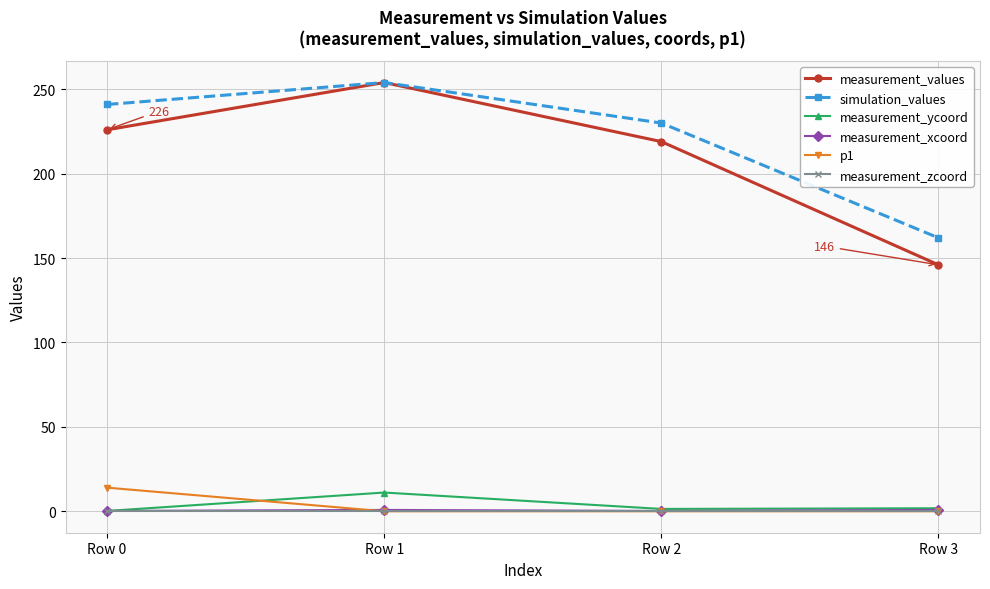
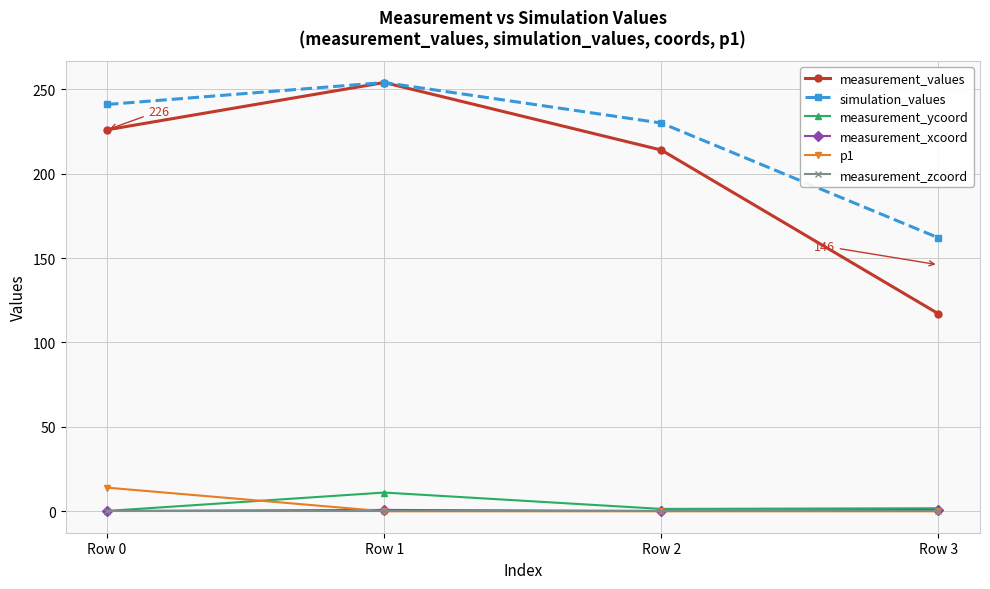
  {
    "measurement_values": {
-     "Row 2": 219,
-     "Row 3": 146
+     "Row 2": 214,
+     "Row 3": 117
    },
    "simulation_values": {
      "Row 2": 230
    },
    "measurement_ycoord": {
      "Row 1": 11
    },
    "p1": {
      "Row 0": 14
    }
  }
